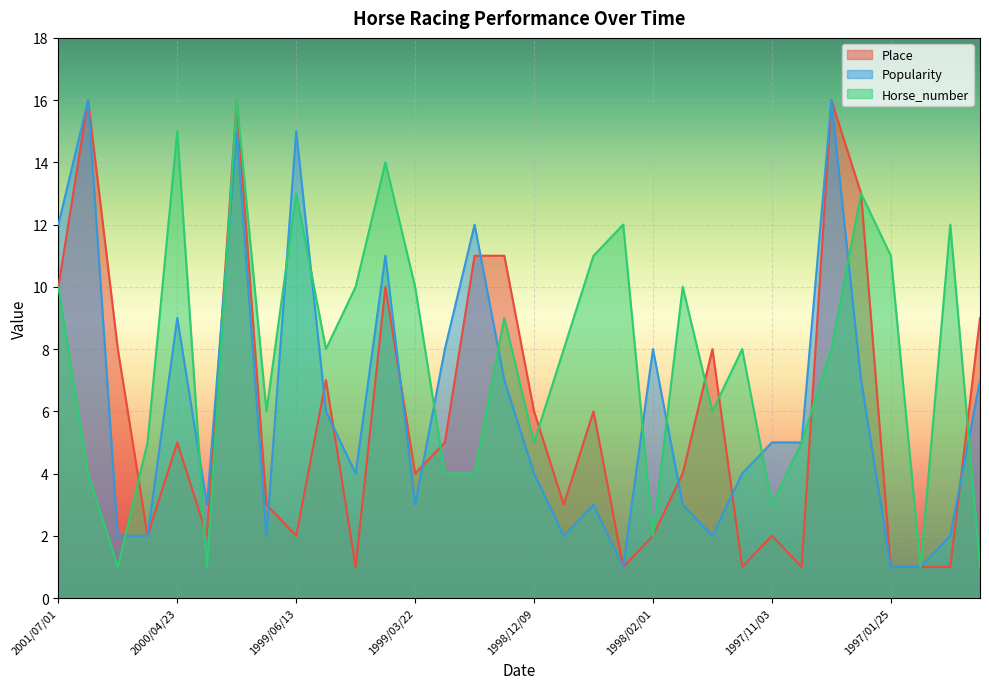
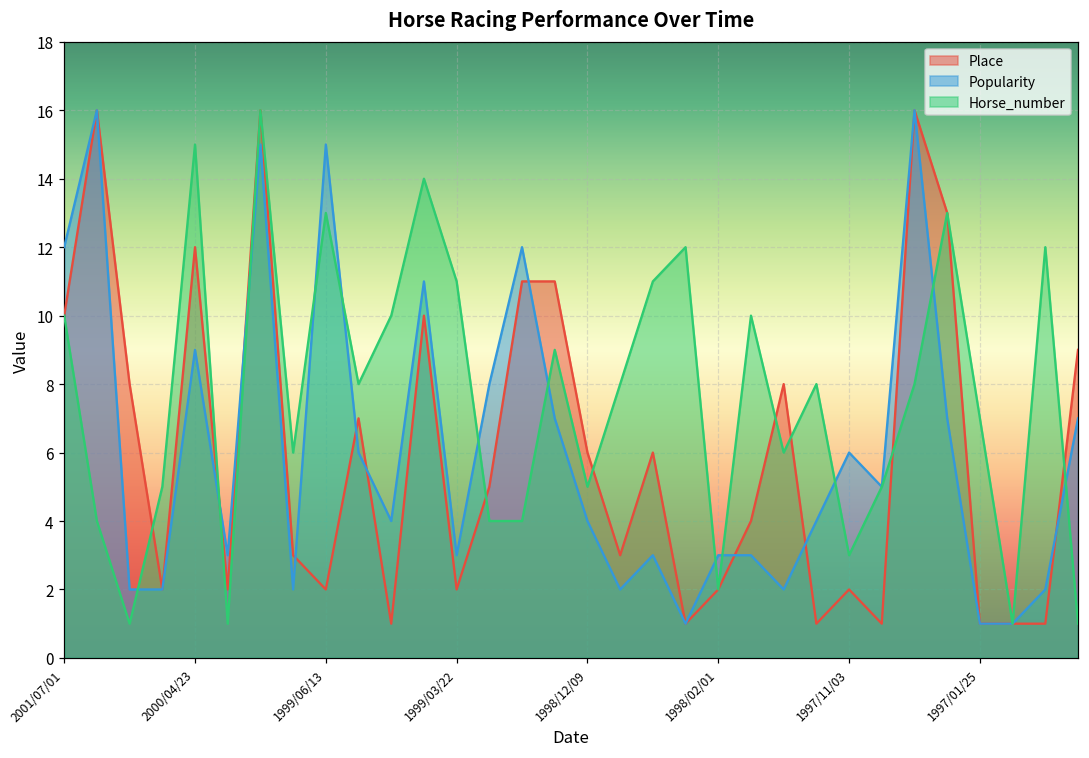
  {
    "Place": {
-     "2000/04/23": 5,
+     "2000/04/23": 12,
      "1999/06/13": 2,
-     "1999/03/22": 4,
+     "1999/03/22": 2,
      "1998/12/09": 6,
      "1997/11/03": 2
    },
    "Popularity": {
      "2001/07/01": 12,
      "2000/04/23": 9,
      "1999/06/13": 15,
      "1999/03/22": 3,
      "1998/12/09": 4,
-     "1998/02/01": 8,
-     "1997/11/03": 5
+     "1998/02/01": 3,
+     "1997/11/03": 6
    },
    "Horse_number": {
      "2000/04/23": 15,
      "1999/06/13": 13,
-     "1999/03/22": 10,
+     "1999/03/22": 11,
      "1998/12/09": 5,
      "1997/11/03": 3,
-     "1997/01/25": 11
+     "1997/01/25": 7
    }
  }
